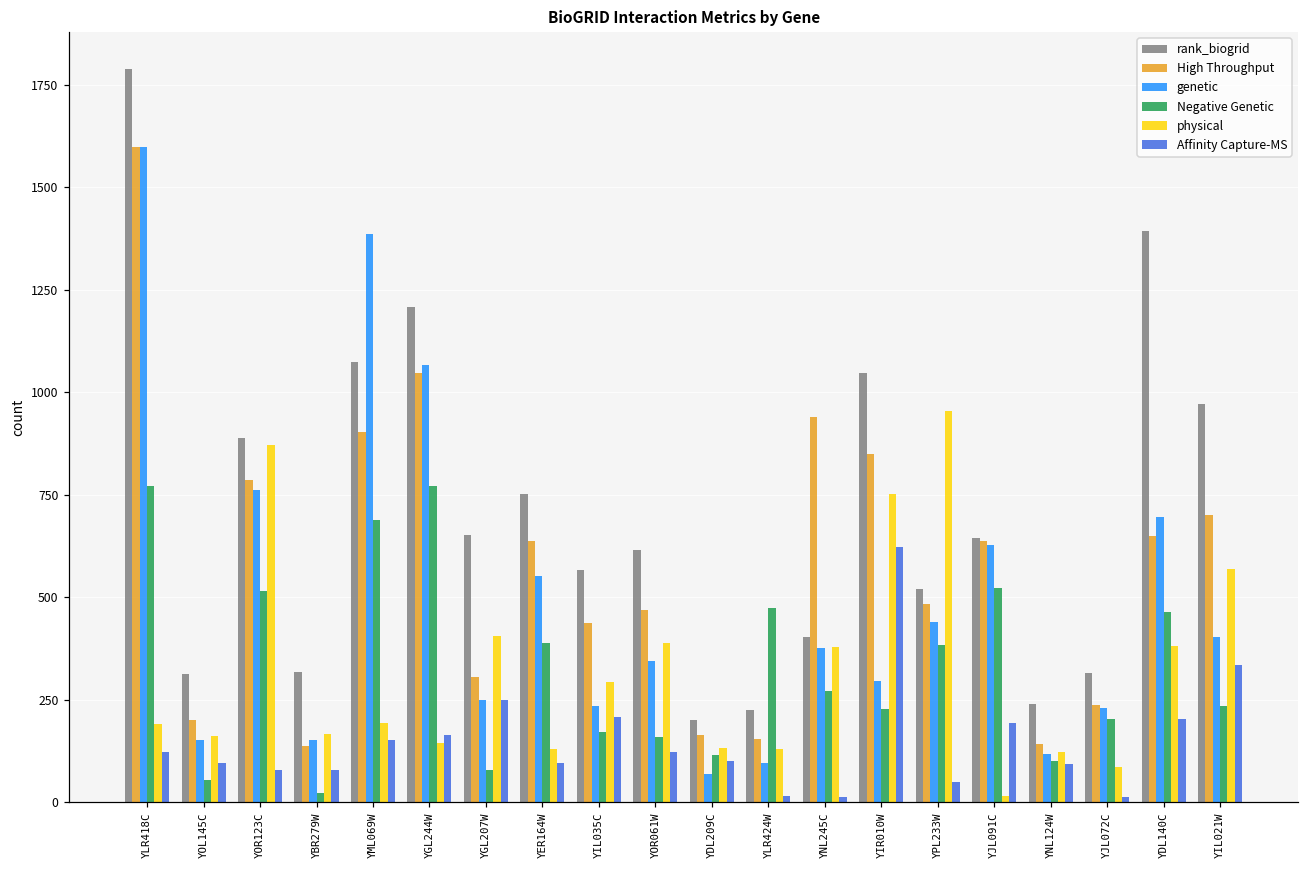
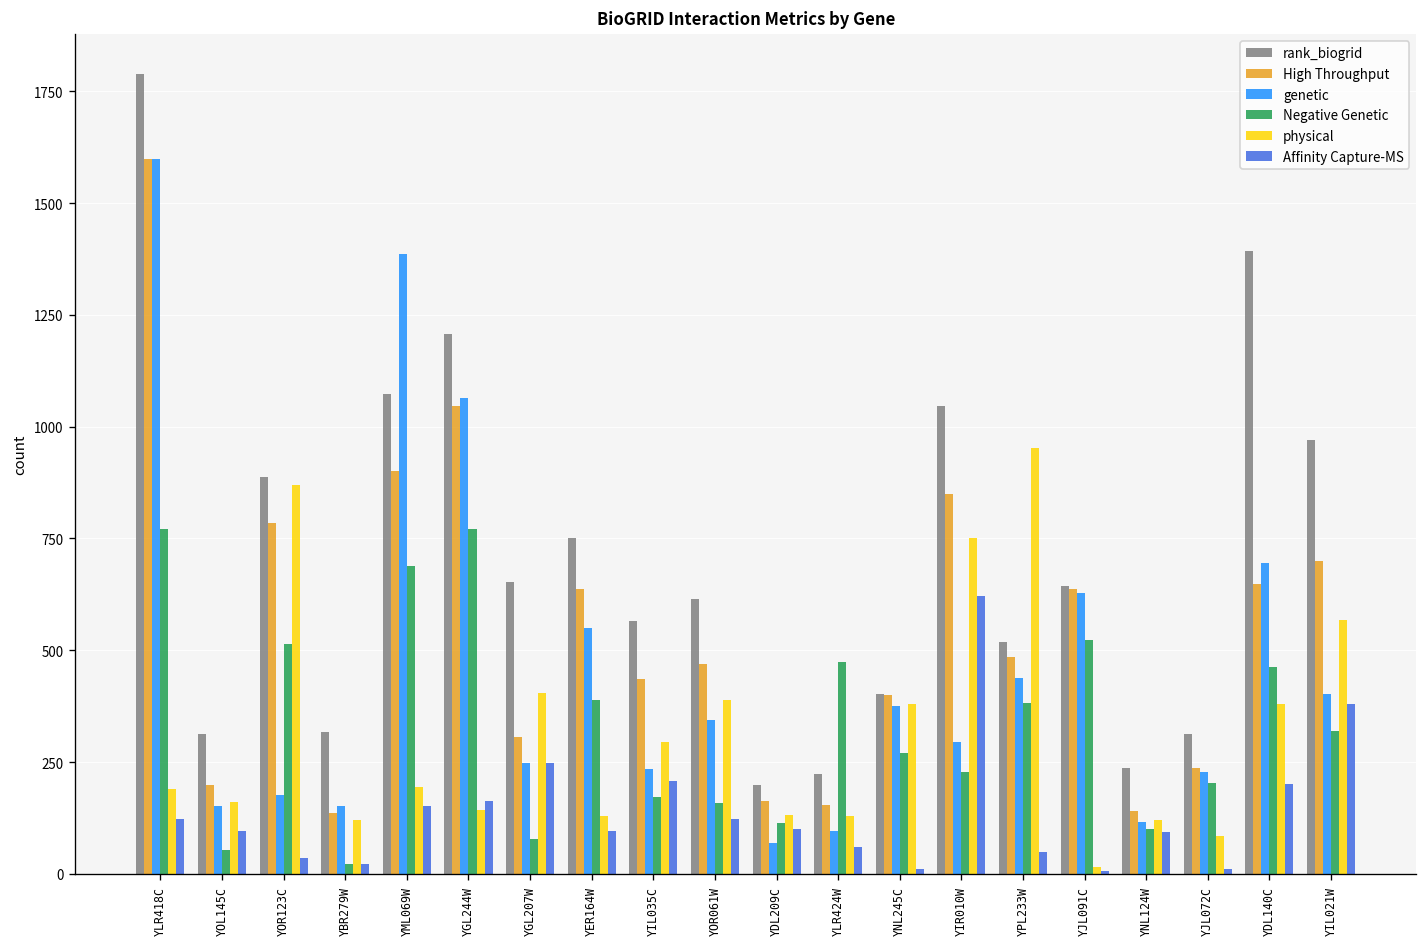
  {
    "rank_biogrid": {
      "YLR418C": 1790,
      "YOL145C": 310,
      "YOR123C": 890,
      "YBR279W": 320,
      "YML069W": 1070,
      "YGL244W": 1210,
      "YGL207W": 650,
      "YER164W": 750,
      "YIL035C": 570,
      "YOR061W": 610,
      "YDL209C": 200,
      "YLR424W": 220,
      "YNL245C": 400,
      "YIR010W": 1050,
      "YPL233W": 520,
      "YJL091C": 640,
      "YNL124W": 240,
      "YJL072C": 310,
      "YDL140C": 1390,
      "YIL021W": 970
    },
    "High Throughput": {
      "YLR418C": 1600,
      "YOL145C": 200,
      "YOR123C": 790,
      "YBR279W": 140,
      "YML069W": 900,
      "YGL244W": 1050,
      "YGL207W": 310,
      "YER164W": 640,
      "YIL035C": 440,
      "YOR061W": 470,
      "YDL209C": 160,
      "YLR424W": 150,
-     "YNL245C": 940,
+     "YNL245C": 400,
      "YIR010W": 850,
      "YPL233W": 480,
      "YJL091C": 640,
      "YNL124W": 140,
      "YJL072C": 240,
      "YDL140C": 650,
      "YIL021W": 700
    },
    "genetic": {
      "YLR418C": 1600,
      "YOL145C": 150,
-     "YOR123C": 760,
+     "YOR123C": 180,
      "YBR279W": 150,
      "YML069W": 1390,
      "YGL244W": 1070,
      "YGL207W": 250,
      "YER164W": 550,
      "YIL035C": 230,
      "YOR061W": 350,
      "YDL209C": 70,
      "YLR424W": 100,
      "YNL245C": 380,
      "YIR010W": 300,
      "YPL233W": 440,
      "YJL091C": 630,
      "YNL124W": 120,
      "YJL072C": 230,
      "YDL140C": 700,
      "YIL021W": 400
    },
    "Negative Genetic": {
      "YLR418C": 770,
      "YOL145C": 50,
      "YOR123C": 520,
      "YBR279W": 20,
      "YML069W": 690,
      "YGL244W": 770,
      "YGL207W": 80,
      "YER164W": 390,
      "YIL035C": 170,
      "YOR061W": 160,
      "YDL209C": 110,
      "YLR424W": 470,
      "YNL245C": 270,
      "YIR010W": 230,
      "YPL233W": 380,
      "YJL091C": 520,
      "YNL124W": 100,
      "YJL072C": 200,
      "YDL140C": 460,
-     "YIL021W": 230
+     "YIL021W": 320
    },
    "physical": {
      "YLR418C": 190,
      "YOL145C": 160,
      "YOR123C": 870,
-     "YBR279W": 170,
+     "YBR279W": 120,
      "YML069W": 190,
      "YGL244W": 140,
      "YGL207W": 400,
      "YER164W": 130,
      "YIL035C": 290,
      "YOR061W": 390,
      "YDL209C": 130,
      "YLR424W": 130,
      "YNL245C": 380,
      "YIR010W": 750,
      "YPL233W": 950,
      "YJL091C": 20,
      "YNL124W": 120,
      "YJL072C": 90,
      "YDL140C": 380,
      "YIL021W": 570
    },
    "Affinity Capture-MS": {
      "YLR418C": 120,
      "YOL145C": 100,
-     "YOR123C": 80,
-     "YBR279W": 80,
+     "YOR123C": 40,
+     "YBR279W": 20,
      "YML069W": 150,
      "YGL244W": 160,
      "YGL207W": 250,
      "YER164W": 100,
      "YIL035C": 210,
      "YOR061W": 120,
      "YDL209C": 100,
-     "YLR424W": 20,
+     "YLR424W": 60,
      "YNL245C": 10,
      "YIR010W": 620,
      "YPL233W": 50,
-     "YJL091C": 190,
+     "YJL091C": 10,
      "YNL124W": 90,
      "YJL072C": 10,
      "YDL140C": 200,
-     "YIL021W": 330
+     "YIL021W": 380
    }
  }
